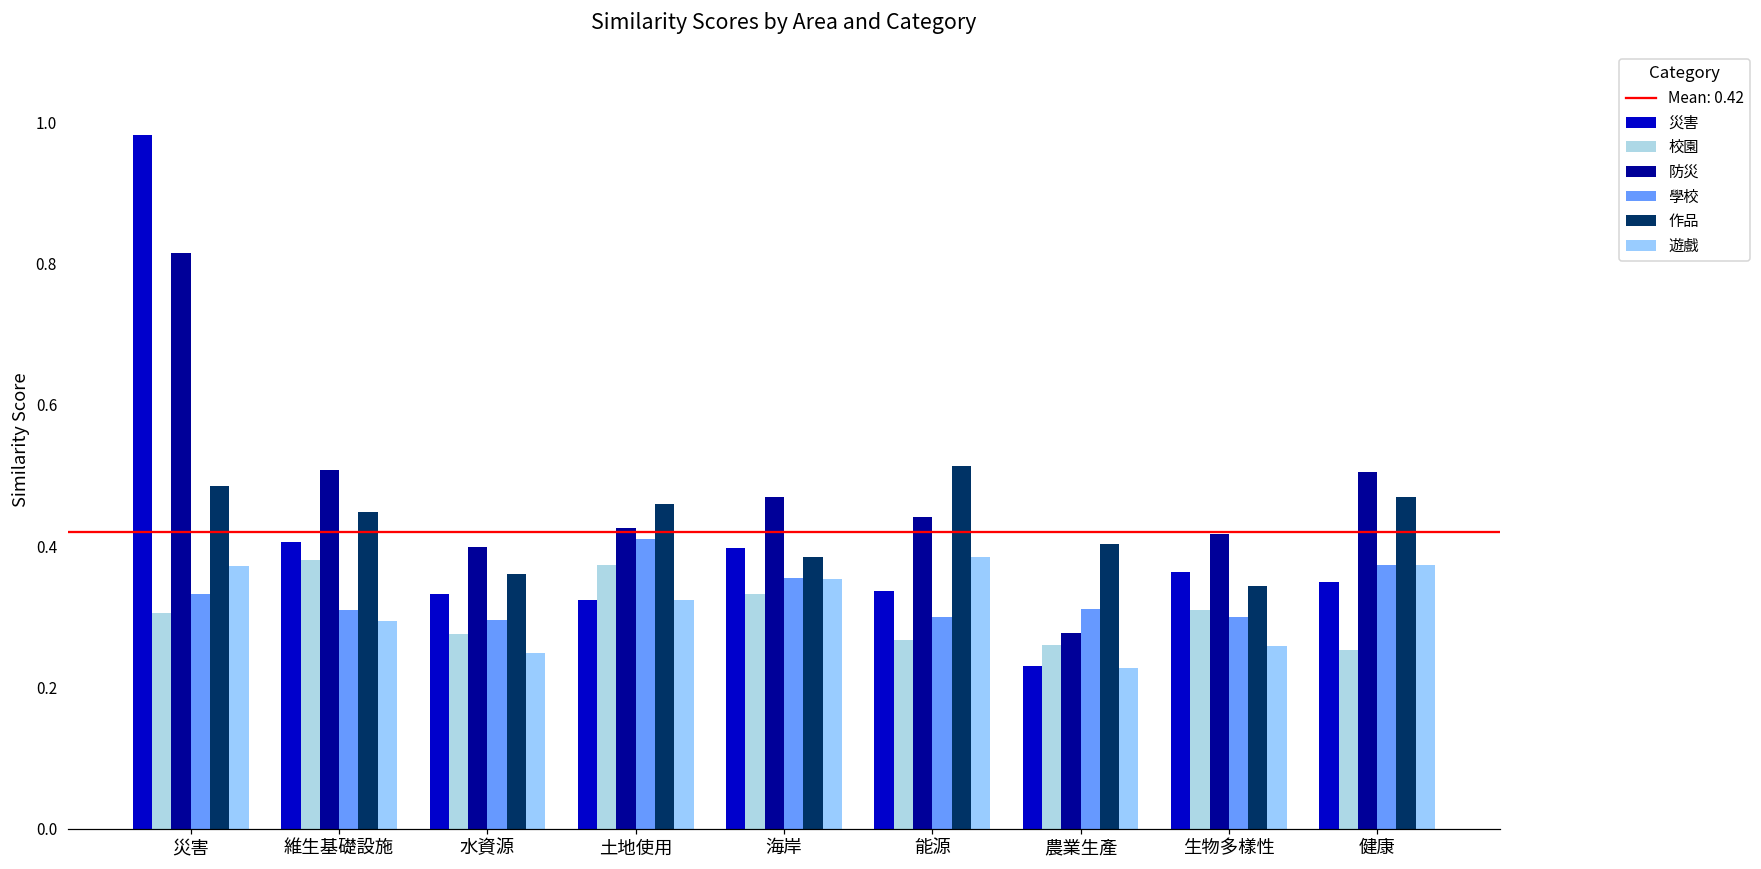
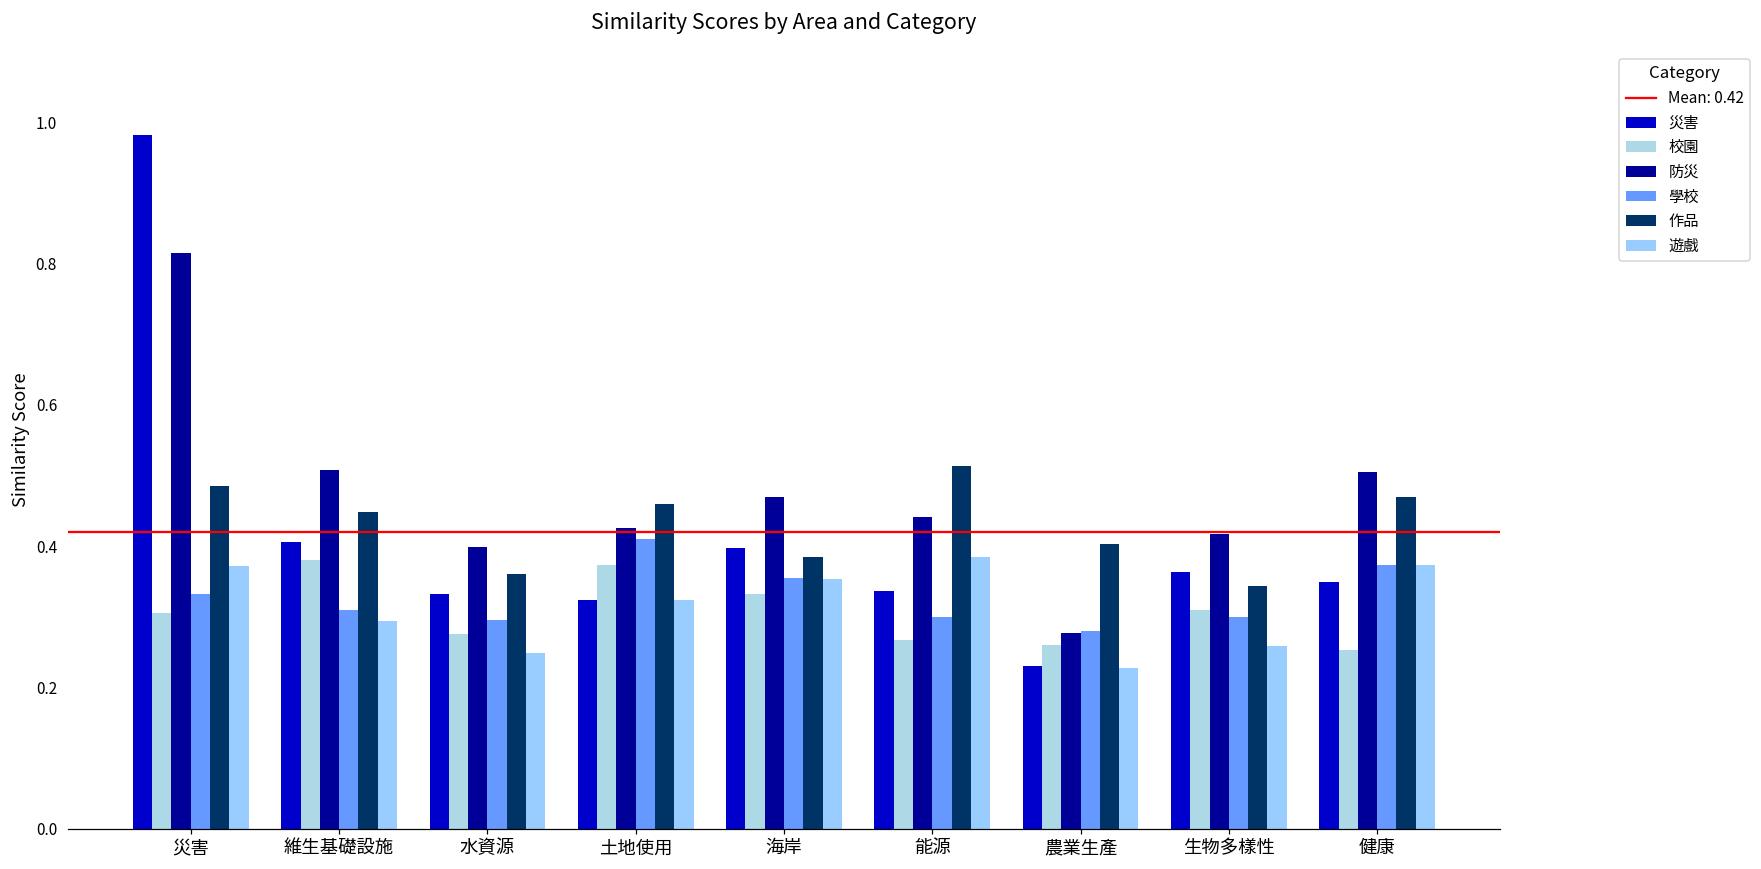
  {
    "學校": {
      "災害": 0.33,
      "維生基礎設施": 0.31,
      "水資源": 0.30,
      "土地使用": 0.41,
      "海岸": 0.35,
      "能源": 0.30,
-     "農業生產": 0.31,
+     "農業生產": 0.28,
      "生物多樣性": 0.30,
      "健康": 0.37
    },
    "作品": {
      "災害": 0.49,
      "維生基礎設施": 0.45,
      "水資源": 0.36,
      "土地使用": 0.46,
      "海岸": 0.38,
      "能源": 0.51,
      "農業生產": 0.40,
      "生物多樣性": 0.34,
      "健康": 0.47
    }
  }
